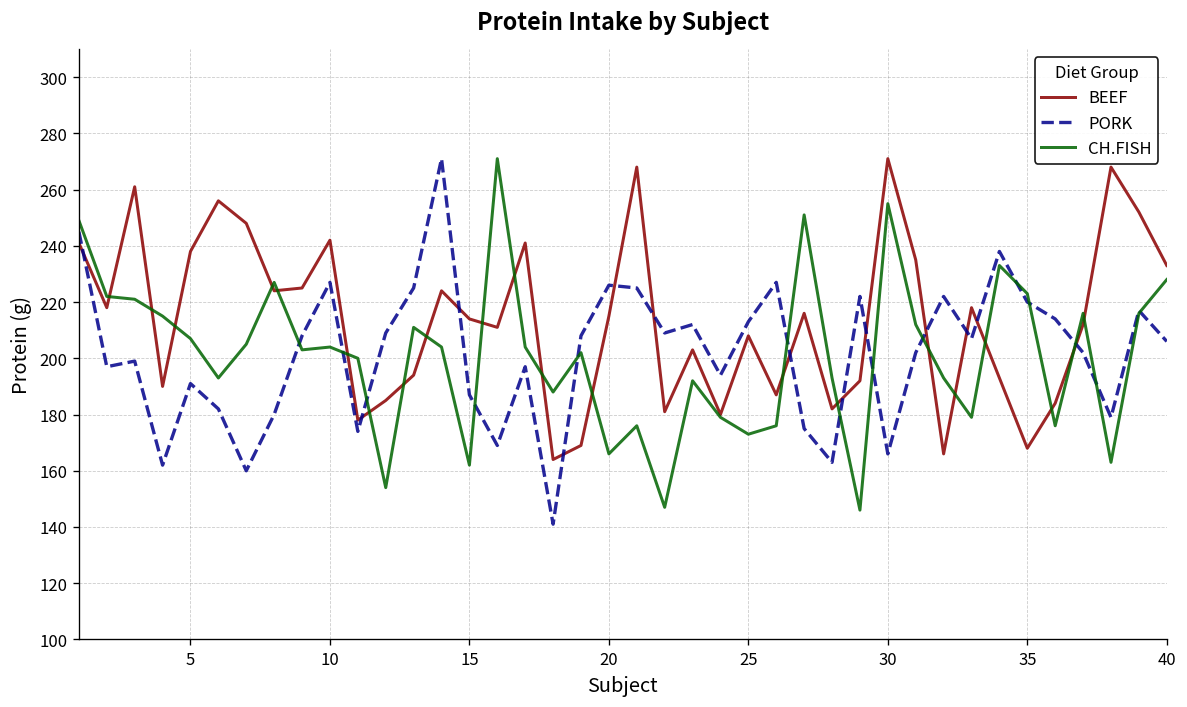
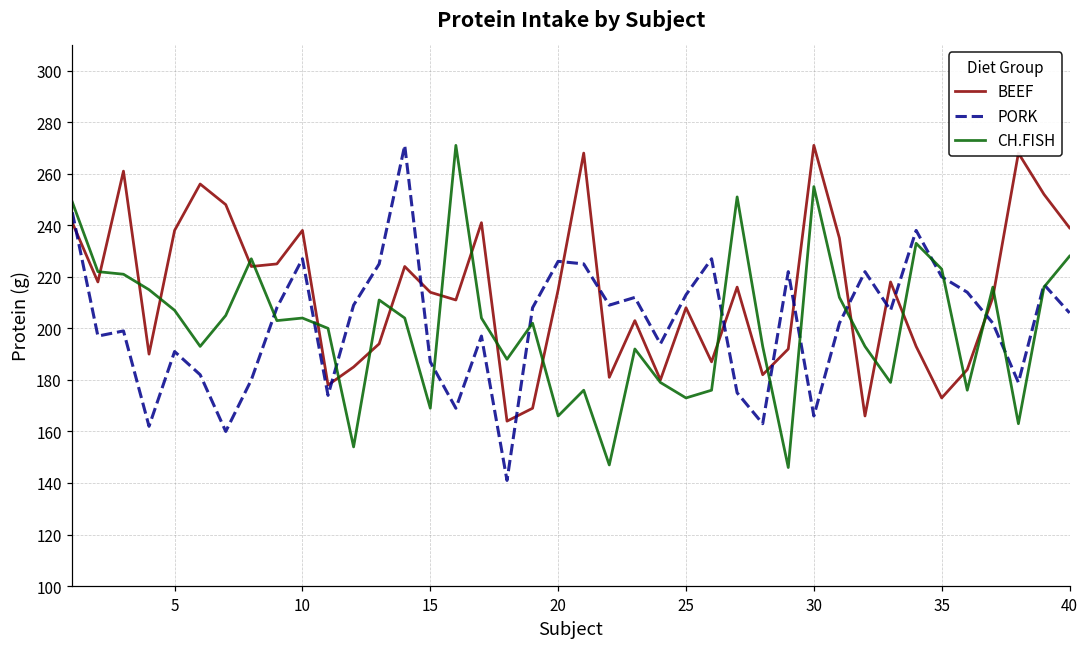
  {
    "BEEF": {
      "5": 238,
-     "10": 242,
+     "10": 238,
      "15": 214,
      "20": 215,
      "25": 208,
      "30": 271,
-     "35": 168,
-     "40": 233
+     "35": 173,
+     "40": 239
    },
    "PORK": {
      "5": 191,
      "10": 227,
      "15": 187,
      "20": 226,
      "25": 213,
      "30": 166,
      "35": 220,
      "40": 206
    },
    "CH.FISH": {
      "5": 207,
      "10": 204,
-     "15": 162,
+     "15": 169,
      "20": 166,
      "25": 173,
      "30": 255,
      "35": 223,
      "40": 228
    }
  }
